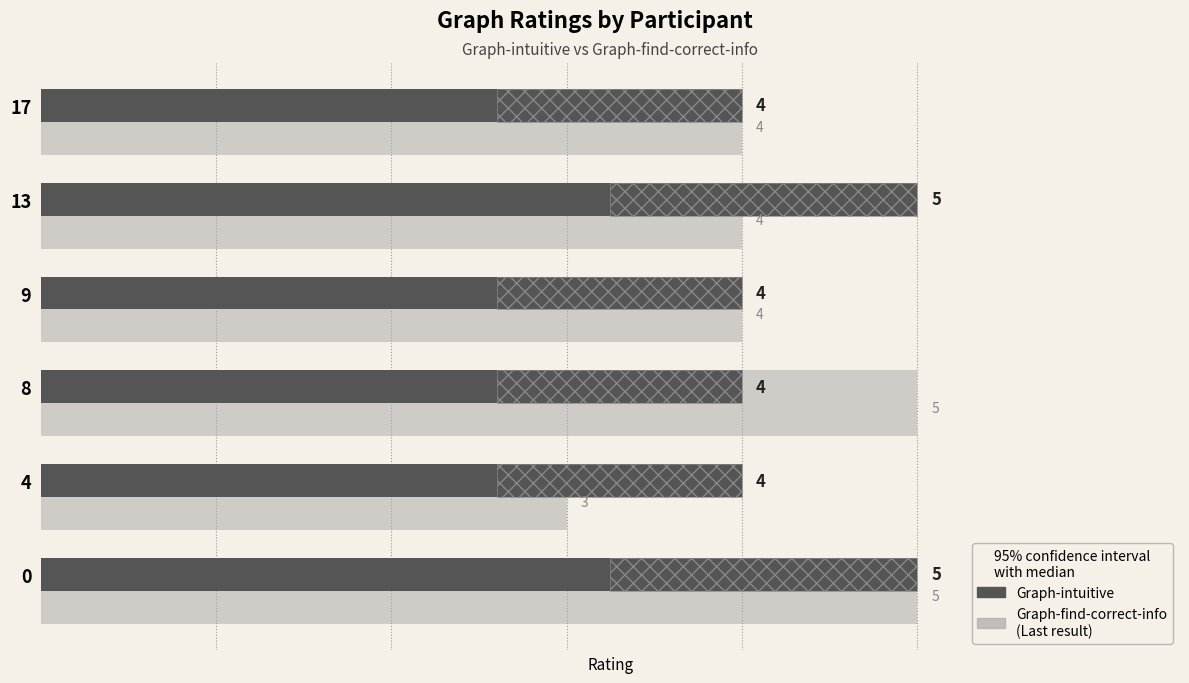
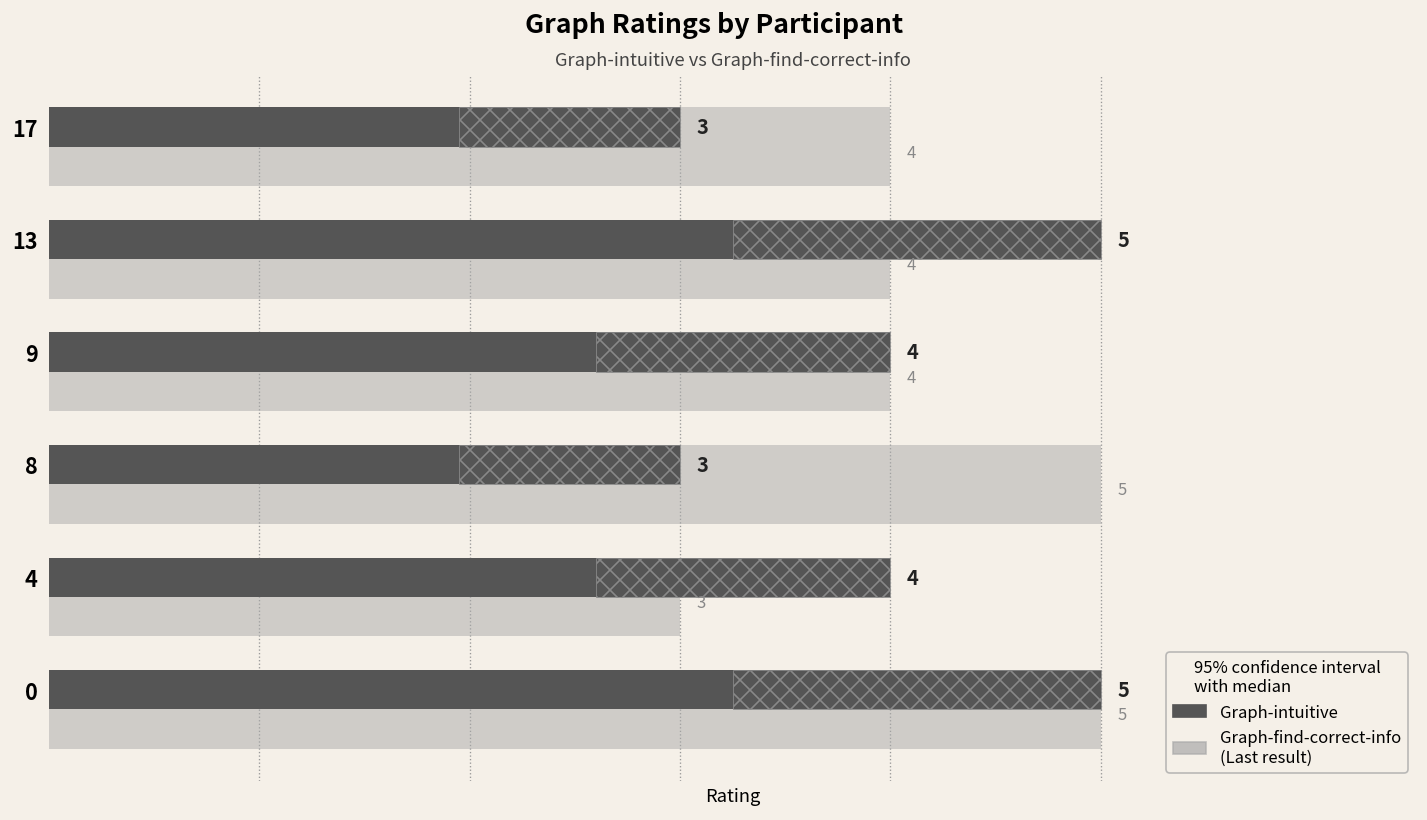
  {
    "Graph-intuitive": {
-     "17": 4,
+     "17": 3,
      "13": 5,
      "9": 4,
-     "8": 4,
+     "8": 3,
      "4": 4,
      "0": 5
    }
  }
